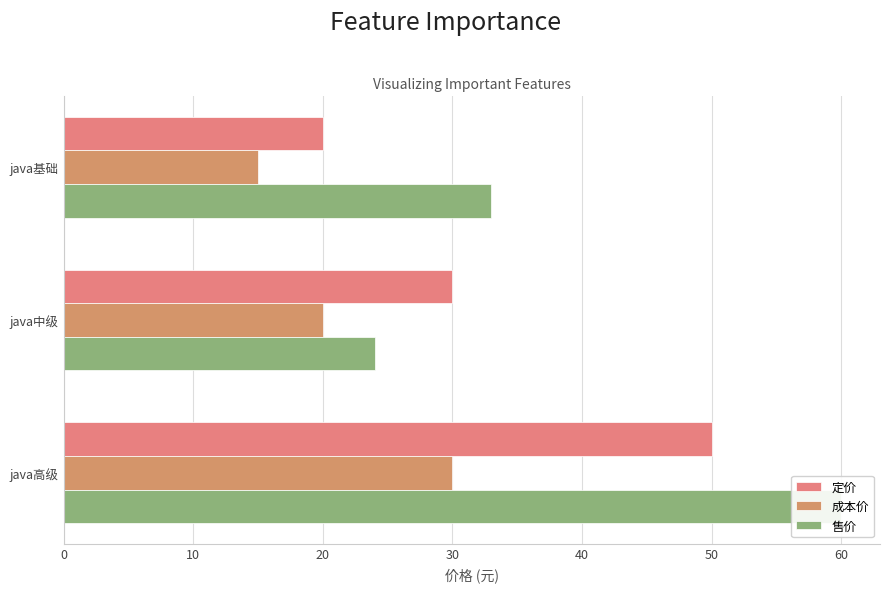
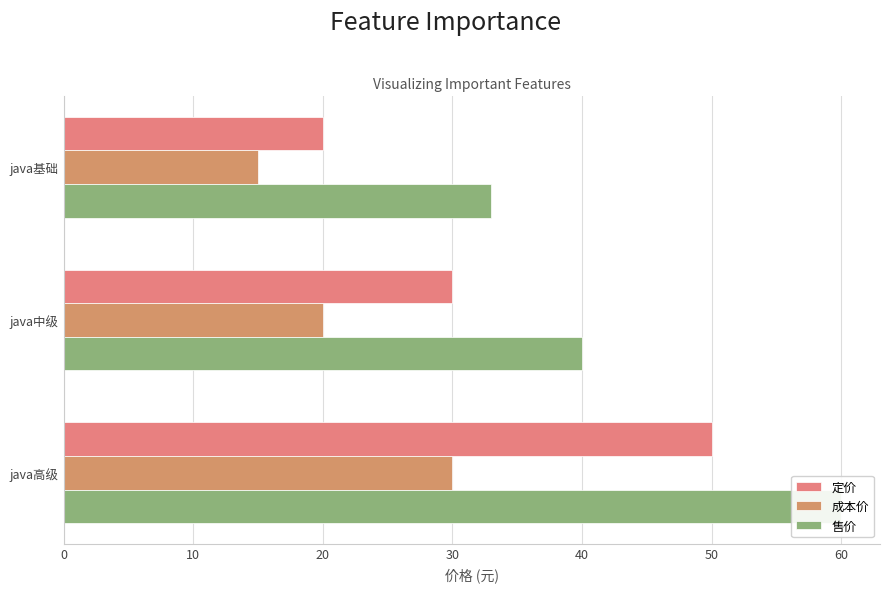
  {
    "售价": {
      "java基础": 33,
-     "java中级": 24
+     "java中级": 40
    }
  }
